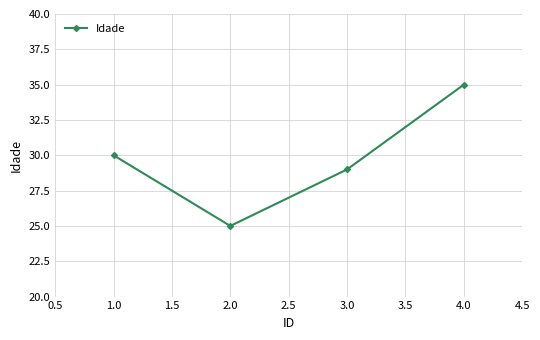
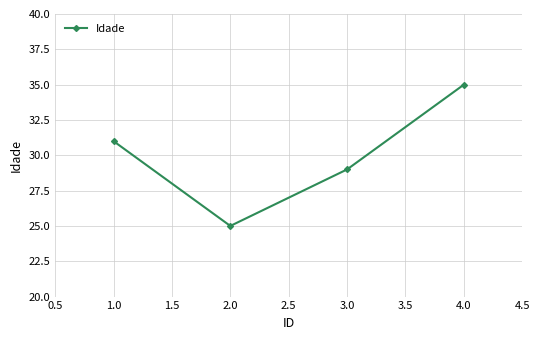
  {
-   "1.0": 30,
+   "1.0": 31,
    "2.0": 25,
    "3.0": 29,
    "4.0": 35
  }
